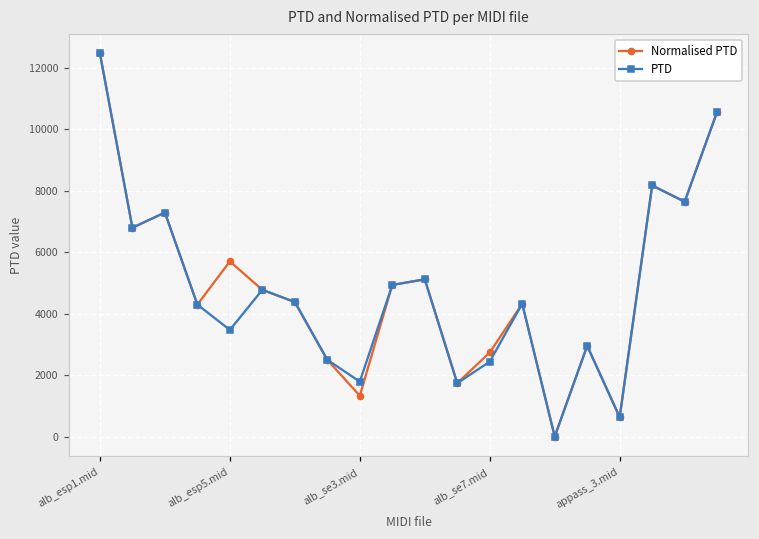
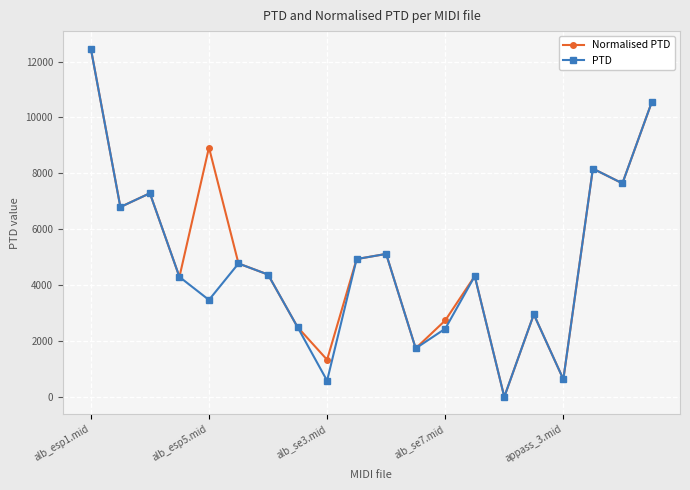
  {
    "Normalised PTD": {
-     "alb_esp5.mid": 5700,
+     "alb_esp5.mid": 8900,
      "alb_se3.mid": 1300,
      "alb_se7.mid": 2700
    },
    "PTD": {
      "alb_esp5.mid": 3500,
-     "alb_se3.mid": 1800,
+     "alb_se3.mid": 600,
      "alb_se7.mid": 2400
    }
  }
